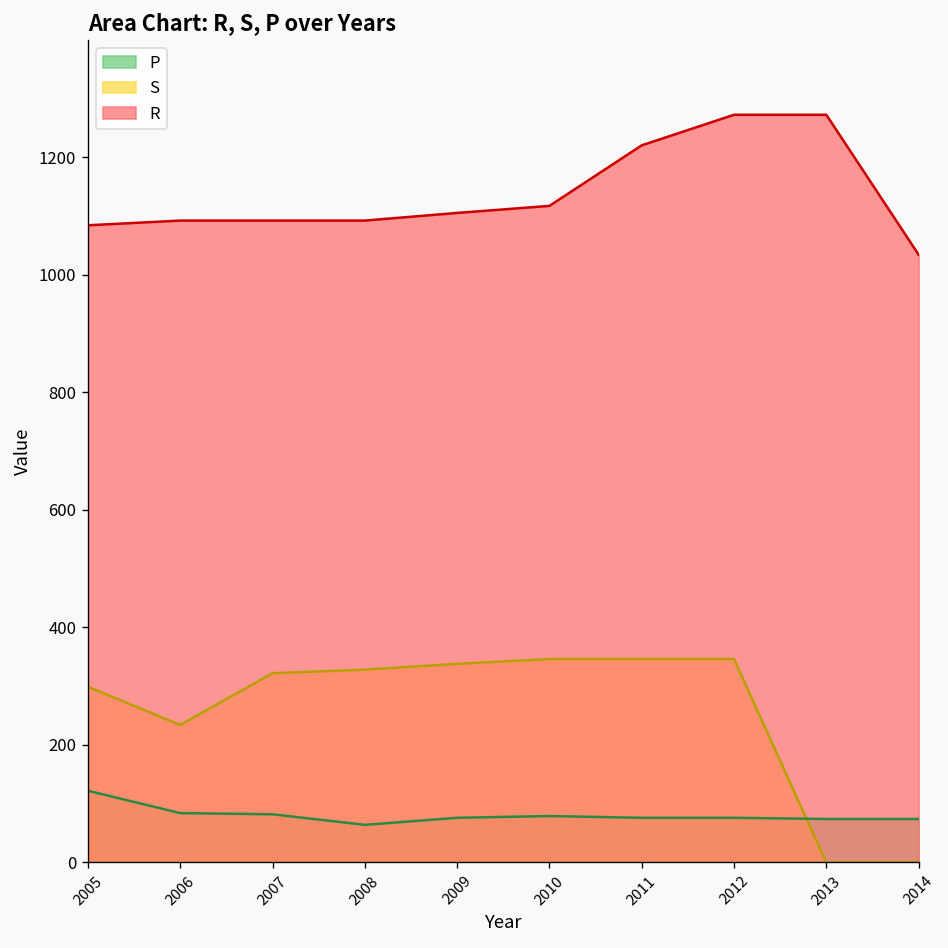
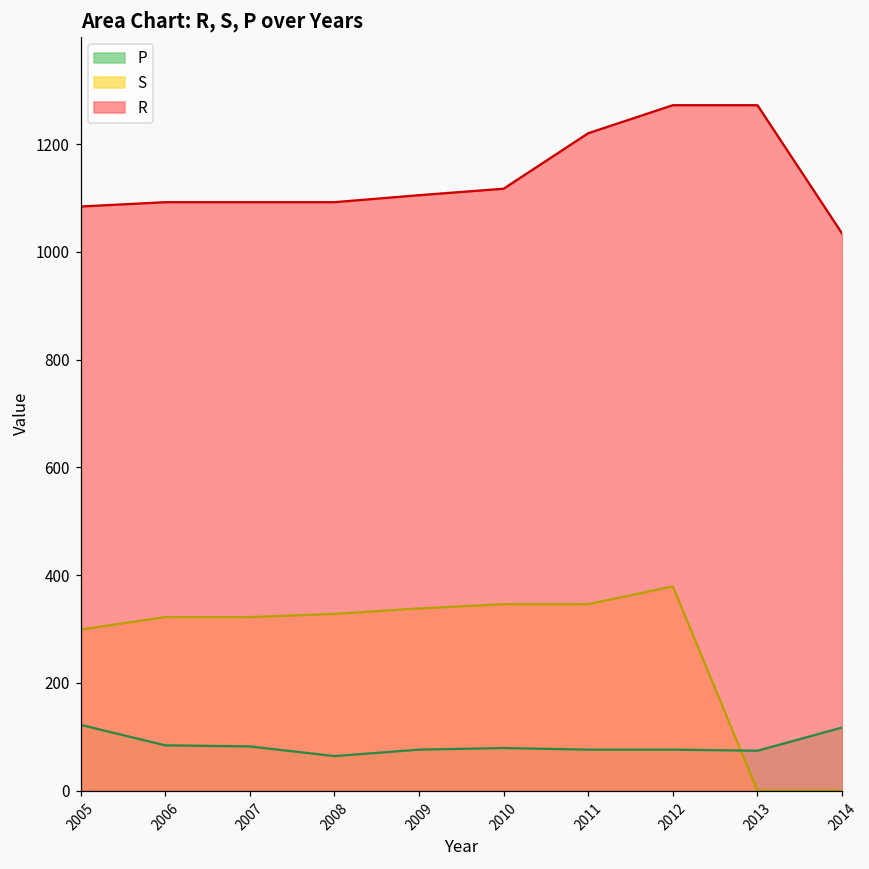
  {
    "P": {
      "2005": 120,
      "2006": 80,
      "2007": 80,
      "2008": 60,
      "2009": 80,
      "2010": 80,
      "2011": 80,
      "2012": 80,
      "2013": 70,
-     "2014": 70
+     "2014": 120
    },
    "S": {
      "2005": 300,
-     "2006": 230,
+     "2006": 320,
      "2007": 320,
      "2008": 330,
      "2009": 340,
      "2010": 350,
      "2011": 350,
-     "2012": 350,
+     "2012": 380,
      "2013": 0,
      "2014": 0
    },
    "R": {
      "2005": 1080,
      "2006": 1090,
      "2007": 1090,
      "2008": 1090,
      "2009": 1110,
      "2010": 1120,
      "2011": 1220,
      "2012": 1270,
      "2013": 1270,
      "2014": 1030
    }
  }
